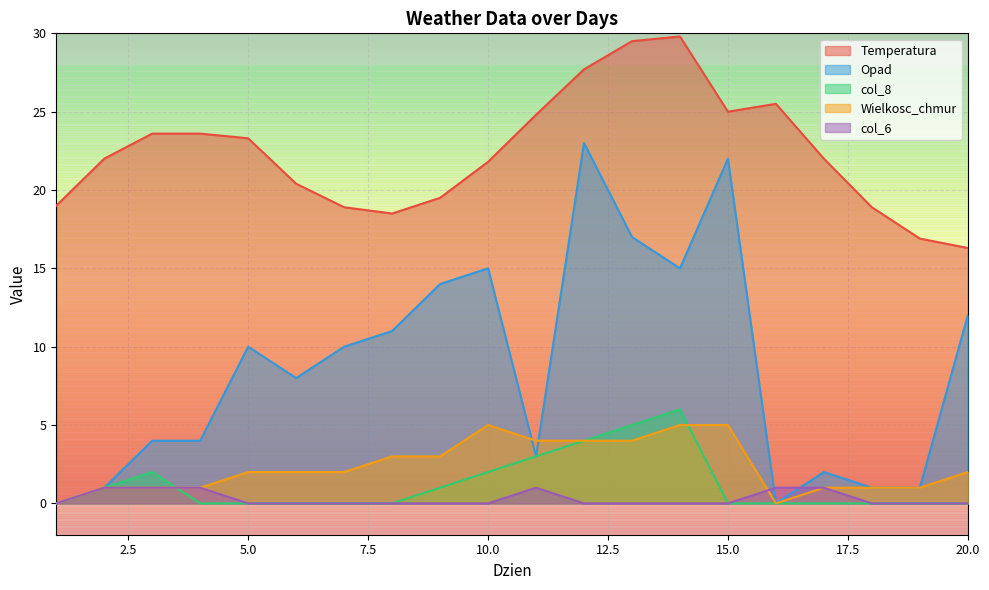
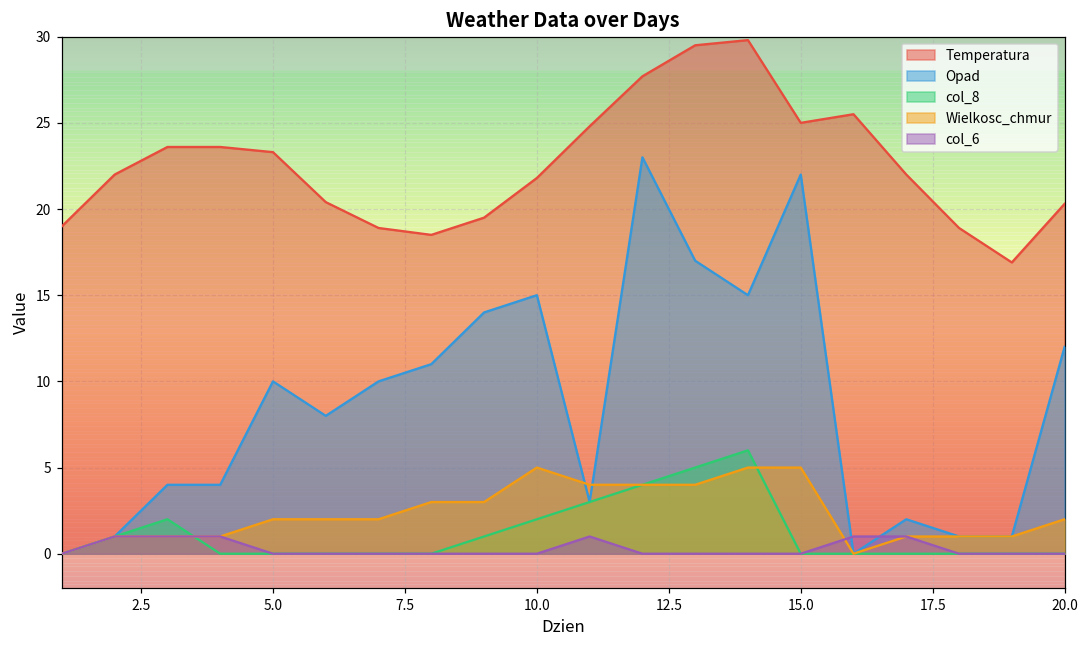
  {
    "Temperatura": {
      "5.0": 23.3,
      "10.0": 21.8,
      "15.0": 25.0,
-     "20.0": 16.3
+     "20.0": 20.3
    },
    "Opad": {
      "5.0": 10.0,
      "10.0": 15.0,
      "15.0": 22.0,
      "20.0": 12.0
    },
    "col_8": {
      "10.0": 2.0
    },
    "Wielkosc_chmur": {
      "5.0": 2.0,
      "10.0": 5.0,
      "15.0": 5.0,
      "20.0": 2.0
    },
    "col_6": {
      "10.0": 0.0
    }
  }
